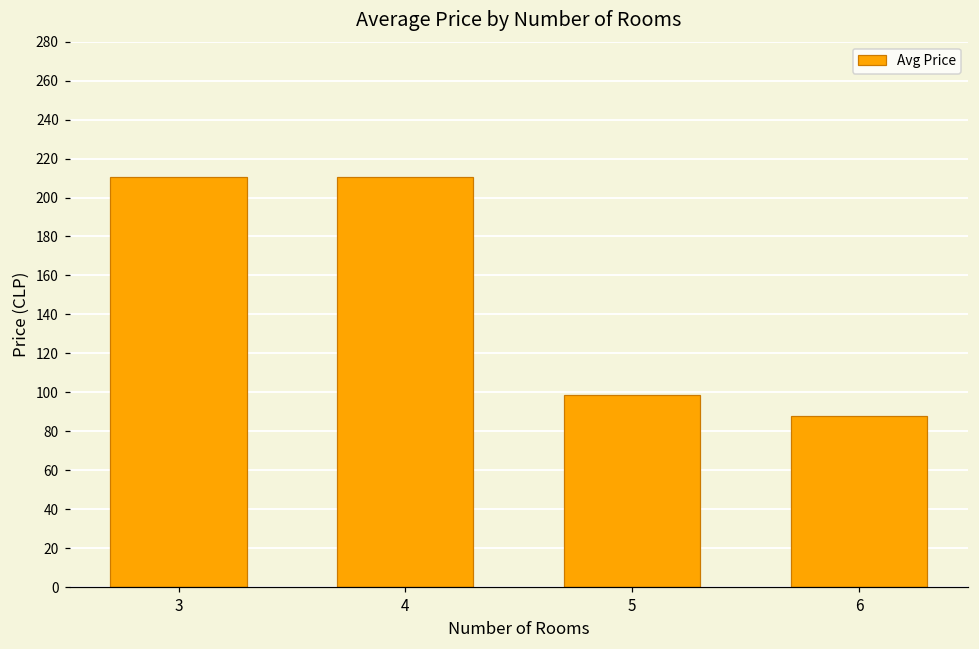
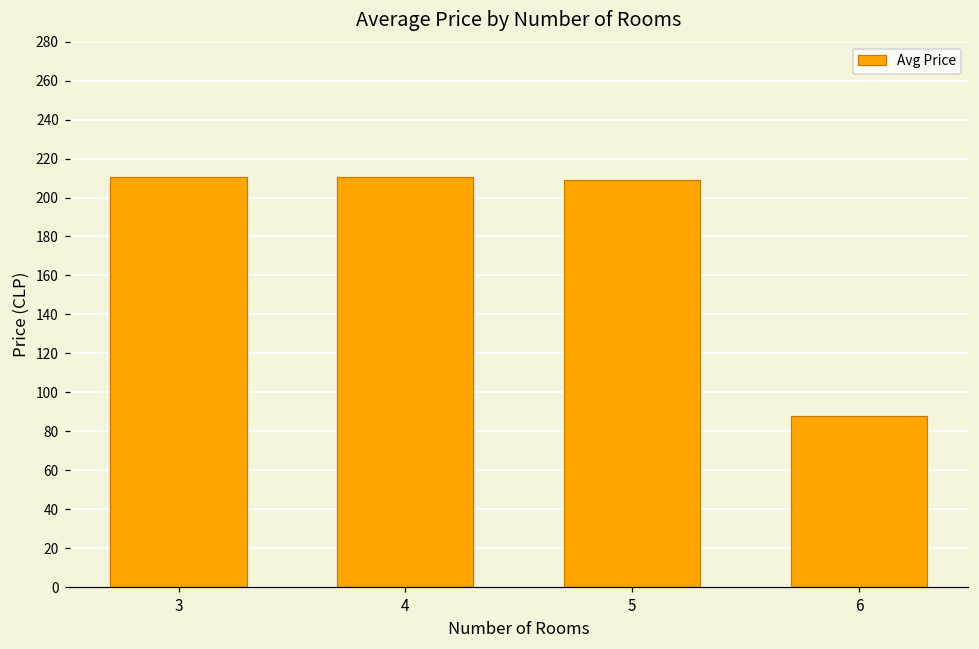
  {
    "3": 210,
    "4": 211,
-   "5": 98,
+   "5": 209,
    "6": 88
  }
